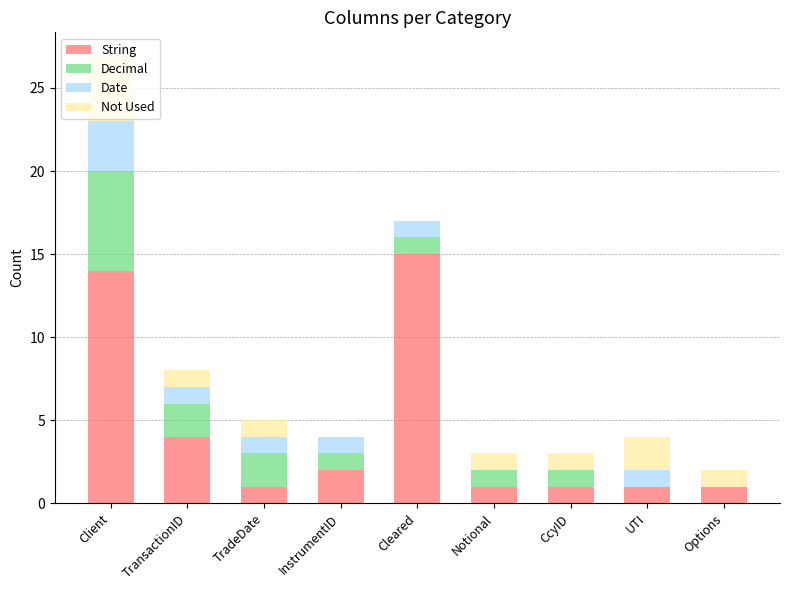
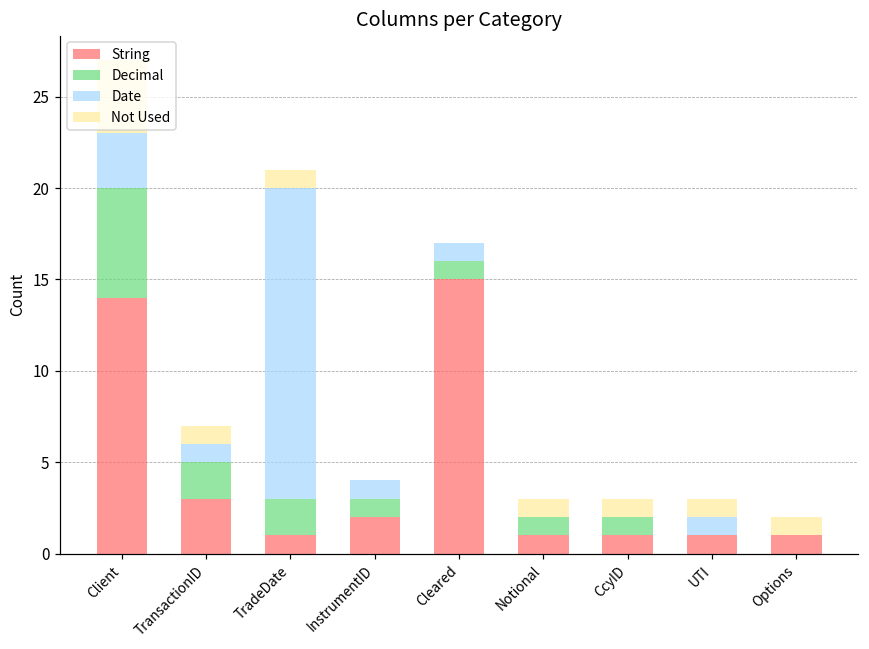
  {
    "String": {
      "Client": 14,
-     "TransactionID": 4,
+     "TransactionID": 3,
      "TradeDate": 1,
      "InstrumentID": 2,
      "Cleared": 15,
      "Notional": 1,
      "CcyID": 1,
      "UTI": 1,
      "Options": 1
    },
    "Decimal": {
      "Client": 6,
      "TransactionID": 2,
      "TradeDate": 2,
      "InstrumentID": 1,
      "Cleared": 1,
      "Notional": 1,
      "CcyID": 1,
      "UTI": 0,
      "Options": 0
    },
    "Date": {
      "Client": 3,
      "TransactionID": 1,
-     "TradeDate": 1,
+     "TradeDate": 17,
      "InstrumentID": 1,
      "Cleared": 1,
      "Notional": 0,
      "CcyID": 0,
      "UTI": 1,
      "Options": 0
    },
    "Not Used": {
      "TransactionID": 1,
      "TradeDate": 1,
      "InstrumentID": 0,
      "Cleared": 0,
      "Notional": 1,
      "CcyID": 1,
-     "UTI": 2,
+     "UTI": 1,
      "Options": 1
    }
  }
